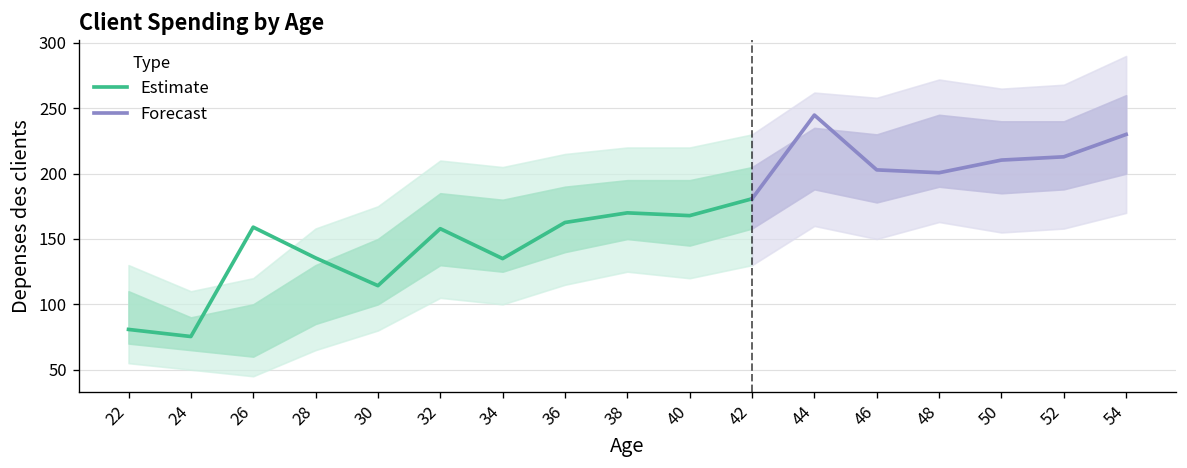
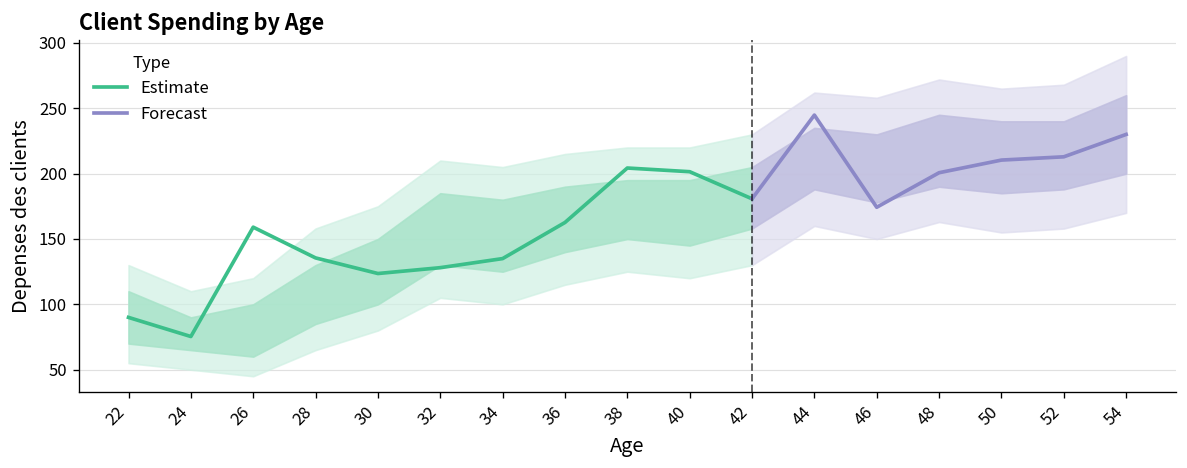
  {
    "Estimate": {
-     "22": 81,
+     "22": 90,
      "24": 75,
      "26": 159,
      "28": 136,
-     "30": 114,
-     "32": 158,
+     "30": 124,
+     "32": 128,
      "34": 135,
      "36": 163,
-     "38": 170,
-     "40": 168
+     "38": 204,
+     "40": 201
    },
    "Forecast": {
      "44": 245,
-     "46": 203,
+     "46": 174,
      "48": 201,
      "50": 210,
      "52": 213,
      "54": 230
    }
  }
